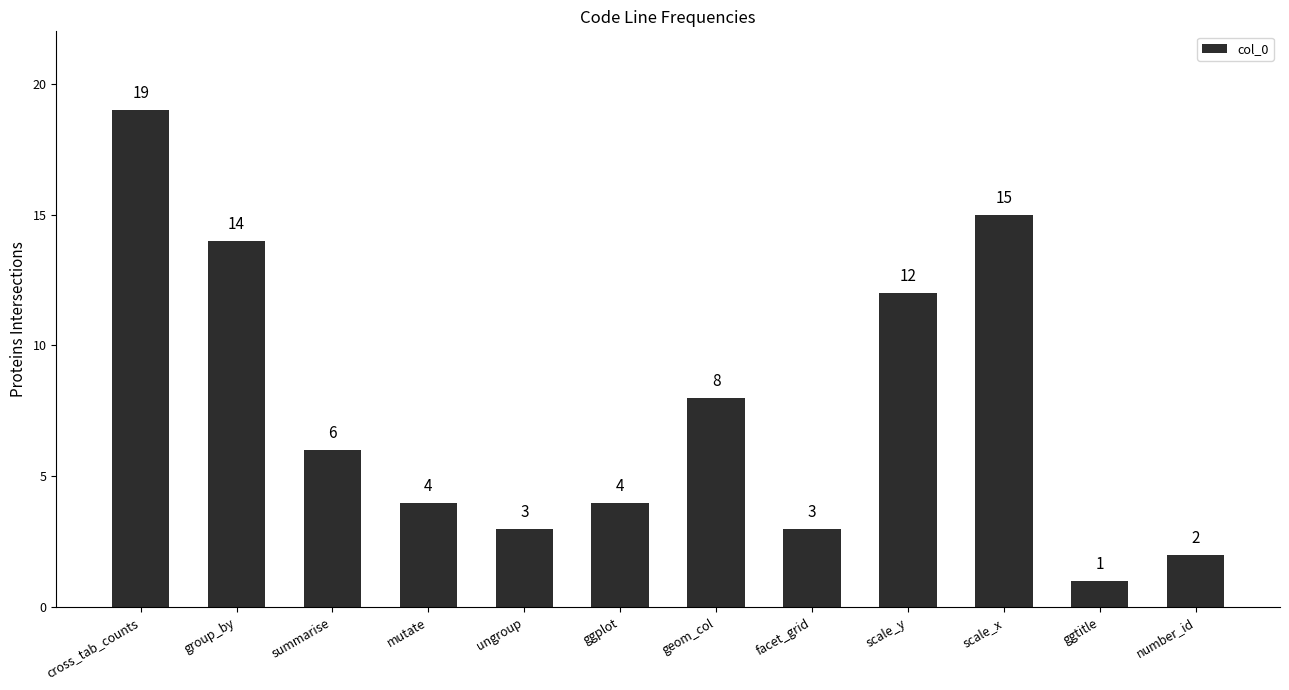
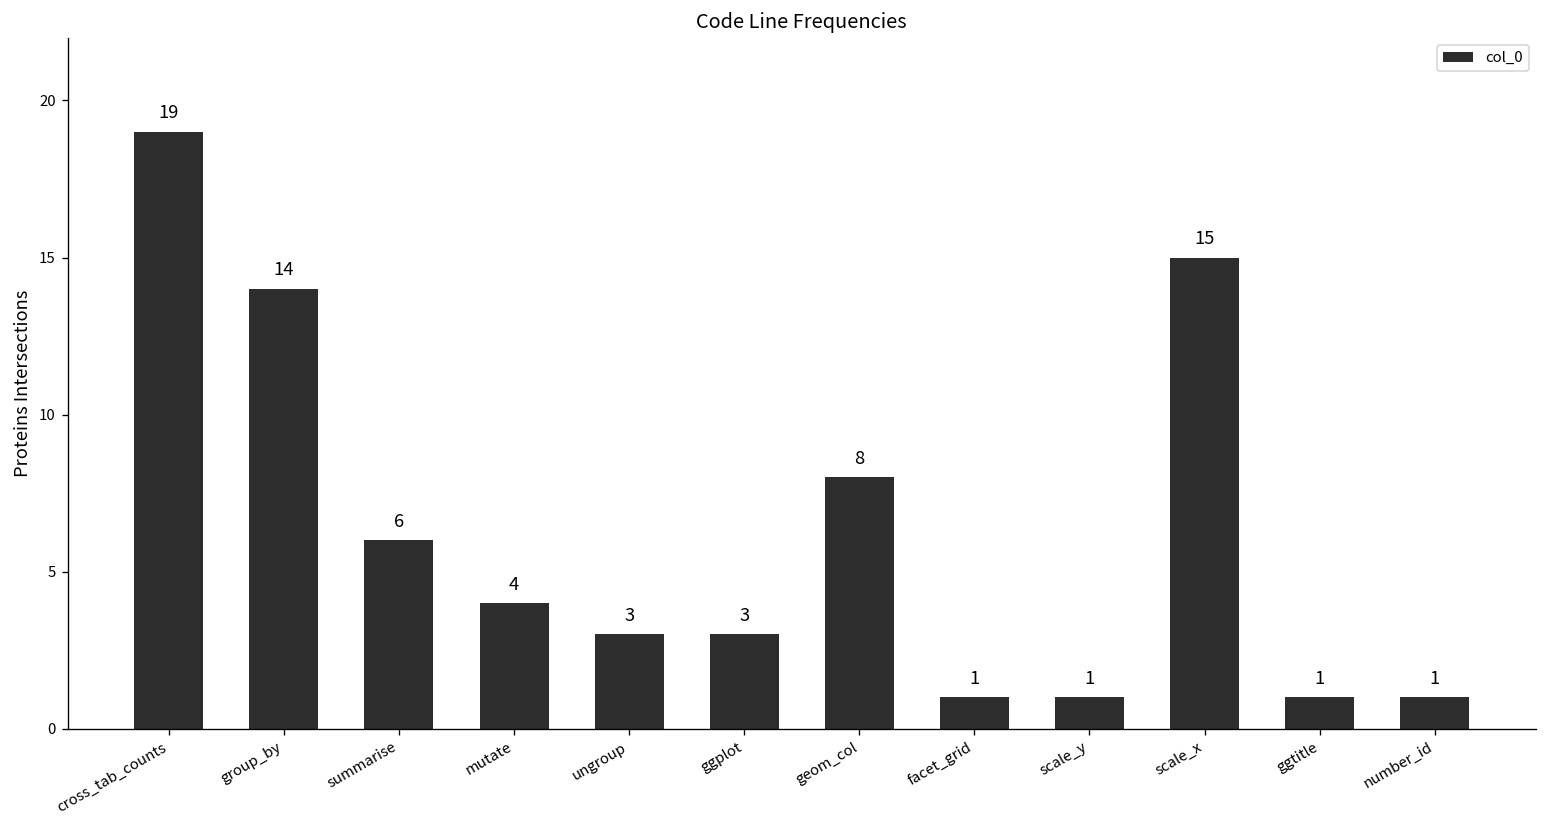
  {
    "cross_tab_counts": 19,
    "group_by": 14,
    "summarise": 6,
    "mutate": 4,
    "ungroup": 3,
-   "ggplot": 4,
+   "ggplot": 3,
    "geom_col": 8,
-   "facet_grid": 3,
-   "scale_y": 12,
+   "facet_grid": 1,
+   "scale_y": 1,
    "scale_x": 15,
    "ggtitle": 1,
-   "number_id": 2
+   "number_id": 1
  }
